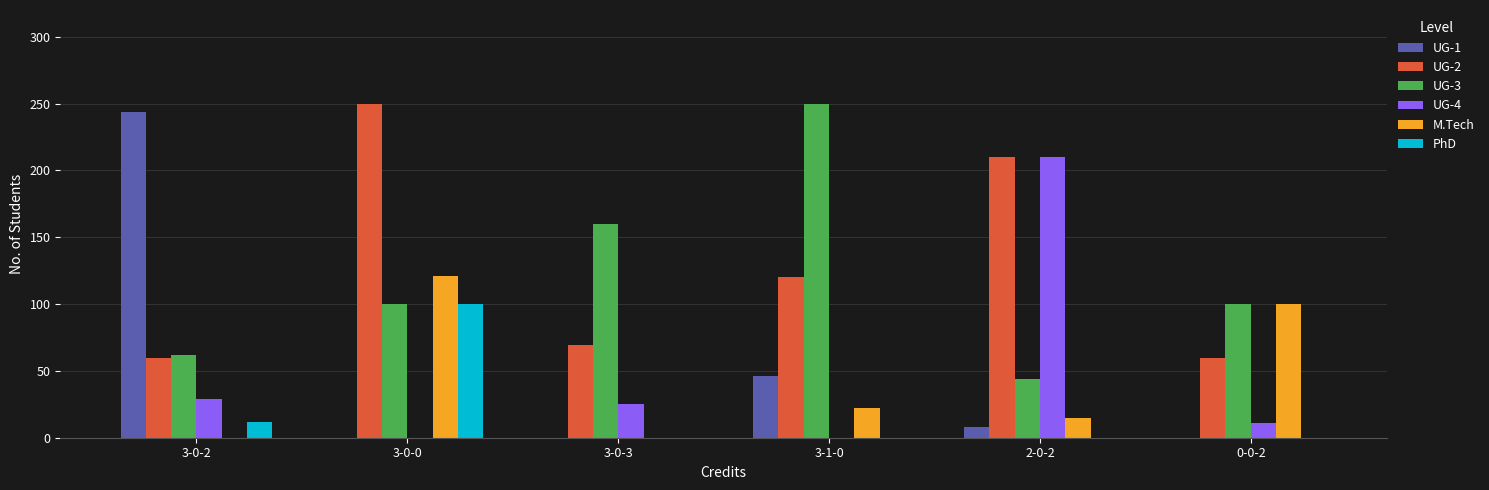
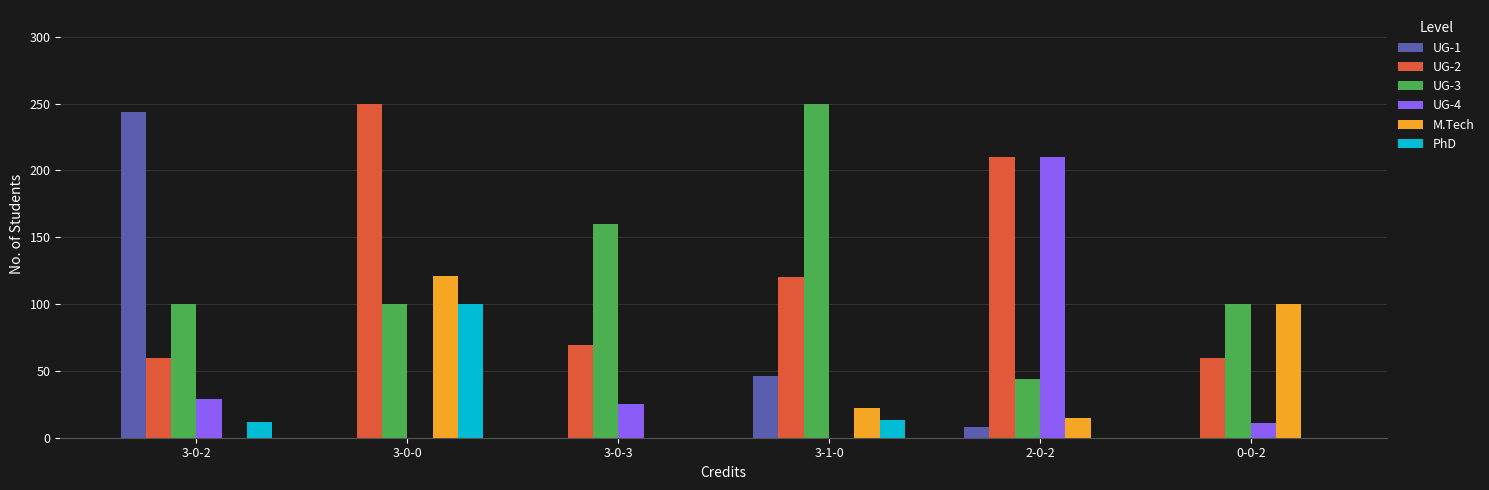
  {
    "UG-1": {
      "3-0-2": 244,
      "3-0-0": 0,
      "3-0-3": 0,
      "3-1-0": 46,
      "2-0-2": 8,
      "0-0-2": 0
    },
    "UG-2": {
      "3-0-2": 60,
      "3-0-0": 250,
      "3-0-3": 69,
      "3-1-0": 120,
      "2-0-2": 210,
      "0-0-2": 60
    },
    "UG-3": {
-     "3-0-2": 62,
+     "3-0-2": 100,
      "3-0-0": 100,
      "3-0-3": 160,
      "3-1-0": 250,
      "2-0-2": 44,
      "0-0-2": 100
    },
    "UG-4": {
      "3-0-2": 29,
      "3-0-0": 0,
      "3-0-3": 25,
      "3-1-0": 0,
      "2-0-2": 210,
      "0-0-2": 11
    },
    "M.Tech": {
      "3-0-2": 0,
      "3-0-0": 121,
      "3-0-3": 0,
      "3-1-0": 22,
      "2-0-2": 15,
      "0-0-2": 100
    },
    "PhD": {
      "3-0-2": 12,
      "3-0-0": 100,
      "3-0-3": 0,
-     "3-1-0": 0,
+     "3-1-0": 13,
      "2-0-2": 0,
      "0-0-2": 0
    }
  }
